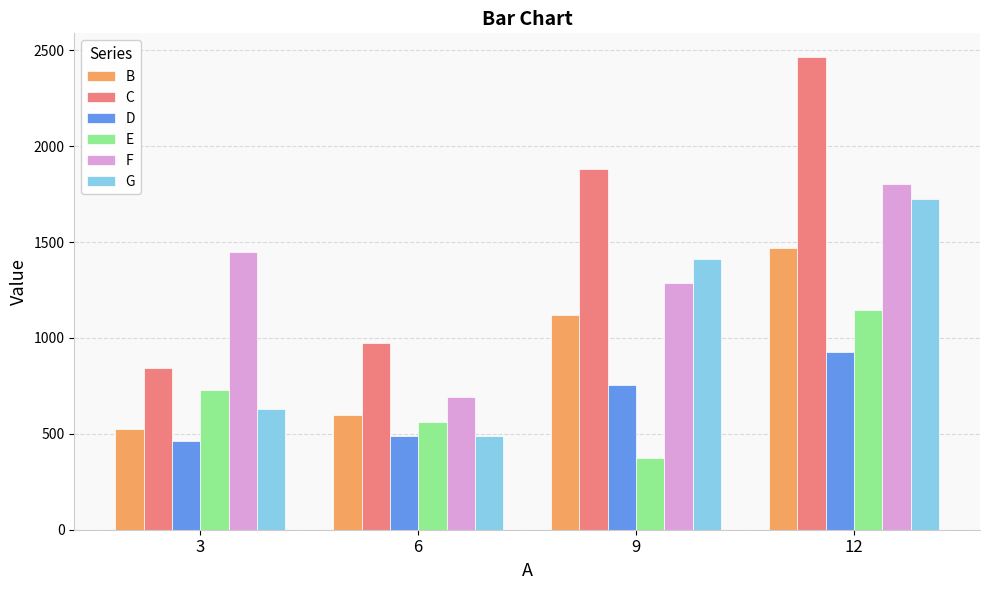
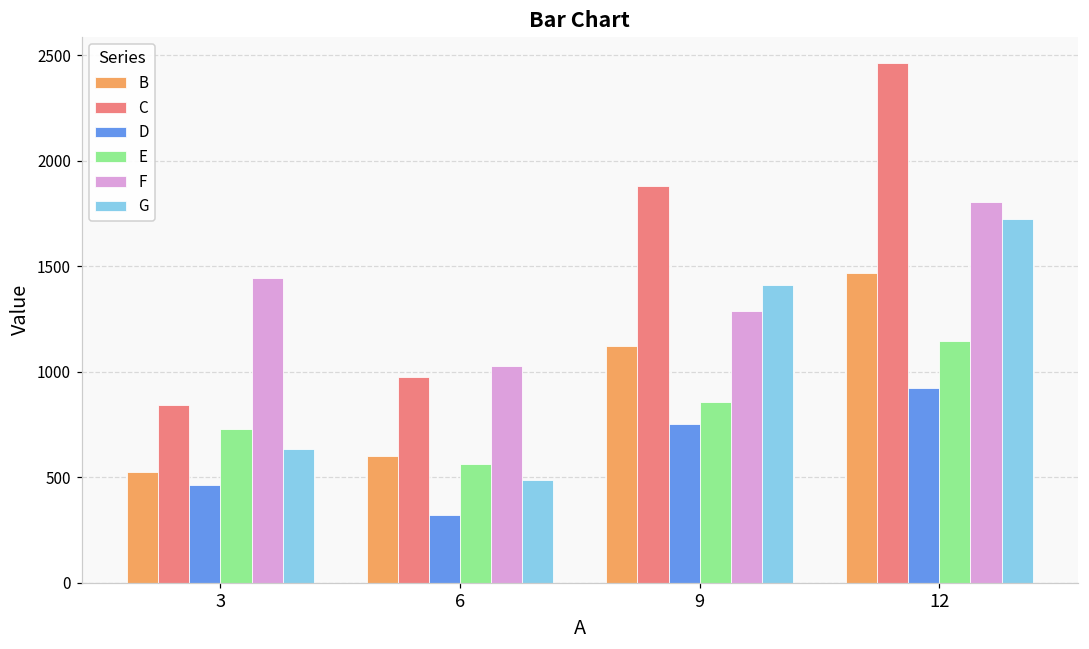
  {
    "D": {
      "3": 460,
-     "6": 490,
+     "6": 320,
      "9": 750,
      "12": 920
    },
    "E": {
      "3": 730,
      "6": 560,
-     "9": 370,
+     "9": 860,
      "12": 1140
    },
    "F": {
      "3": 1450,
-     "6": 690,
+     "6": 1030,
      "9": 1290,
      "12": 1800
    },
    "G": {
      "3": 630,
      "6": 490,
      "9": 1410,
      "12": 1730
    }
  }
